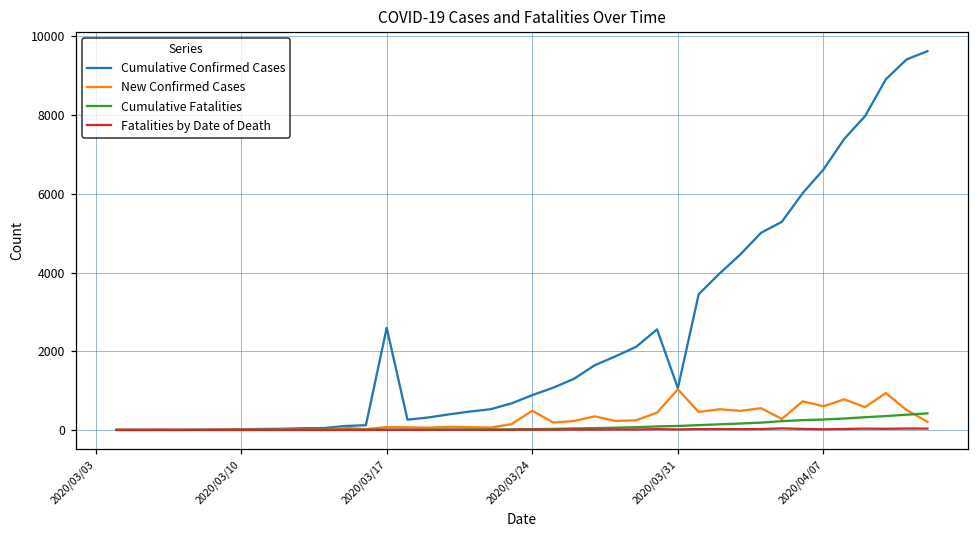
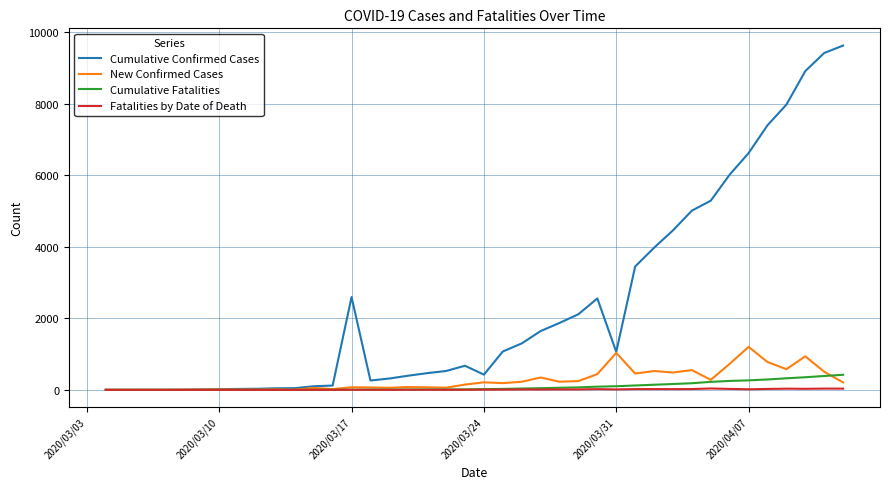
  {
    "Cumulative Confirmed Cases": {
      "2020/03/17": 2600,
-     "2020/03/24": 900,
+     "2020/03/24": 400,
      "2020/04/07": 6600
    },
    "New Confirmed Cases": {
-     "2020/03/24": 500,
-     "2020/04/07": 600
+     "2020/03/24": 200,
+     "2020/04/07": 1200
    },
    "Cumulative Fatalities": {
      "2020/03/31": 100,
      "2020/04/07": 300
    },
    "Fatalities by Date of Death": {
      "2020/03/31": 0,
      "2020/04/07": 0
    }
  }
